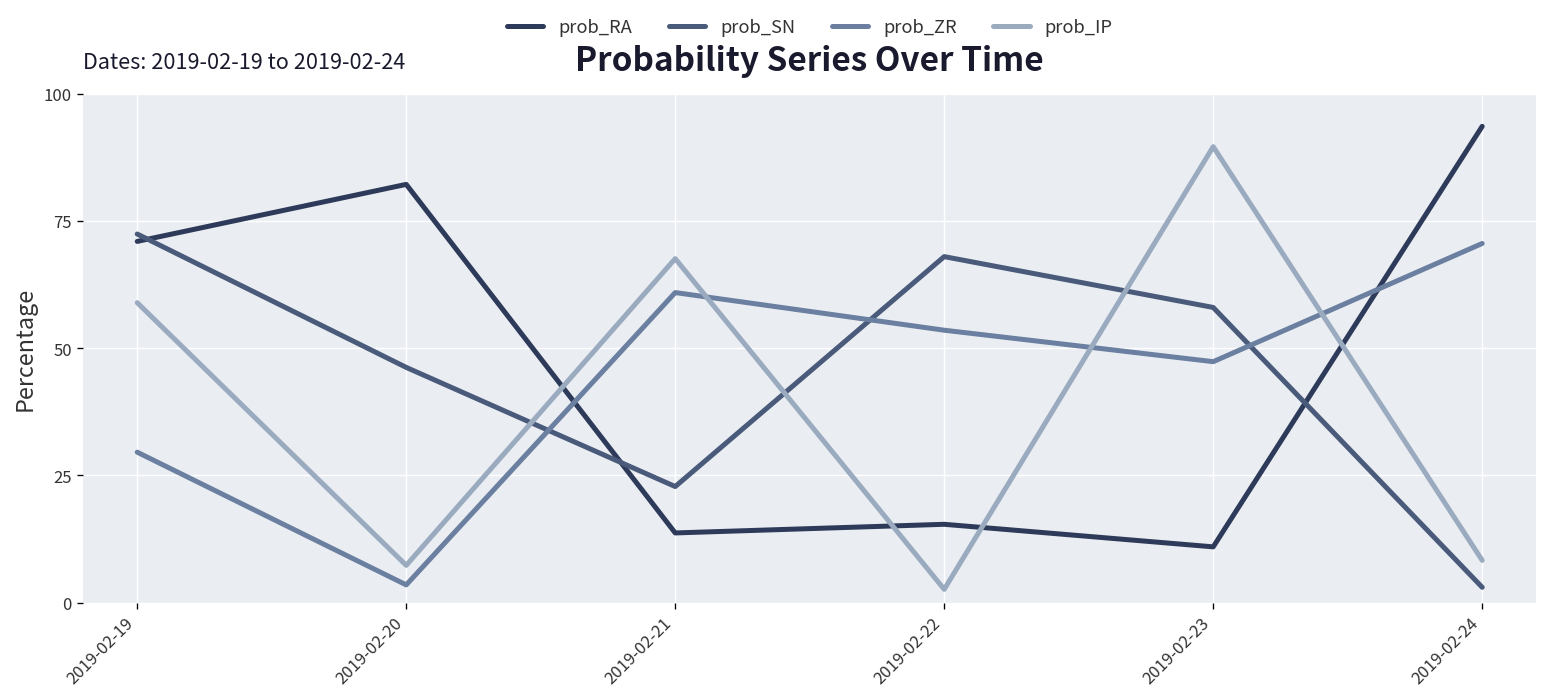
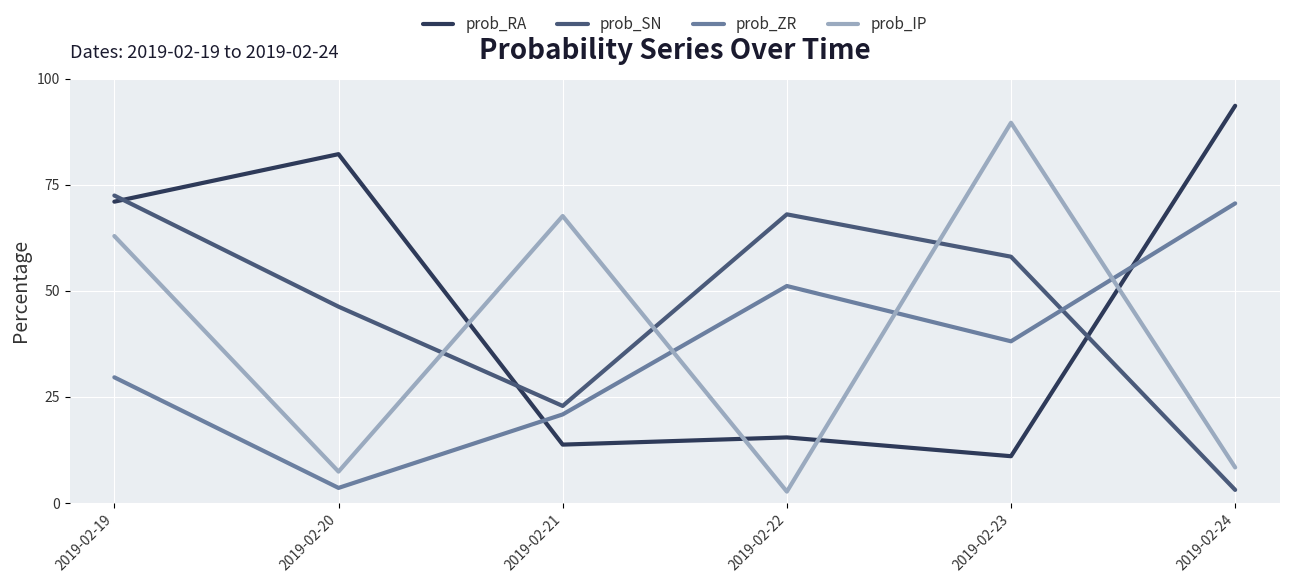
  {
    "prob_ZR": {
      "2019-02-19": 30,
      "2019-02-20": 4,
-     "2019-02-21": 61,
-     "2019-02-22": 54,
-     "2019-02-23": 47,
+     "2019-02-21": 21,
+     "2019-02-22": 51,
+     "2019-02-23": 38,
      "2019-02-24": 71
    },
    "prob_IP": {
-     "2019-02-19": 59,
+     "2019-02-19": 63,
      "2019-02-20": 7,
      "2019-02-21": 68,
      "2019-02-22": 3,
      "2019-02-23": 90,
      "2019-02-24": 8
    }
  }
